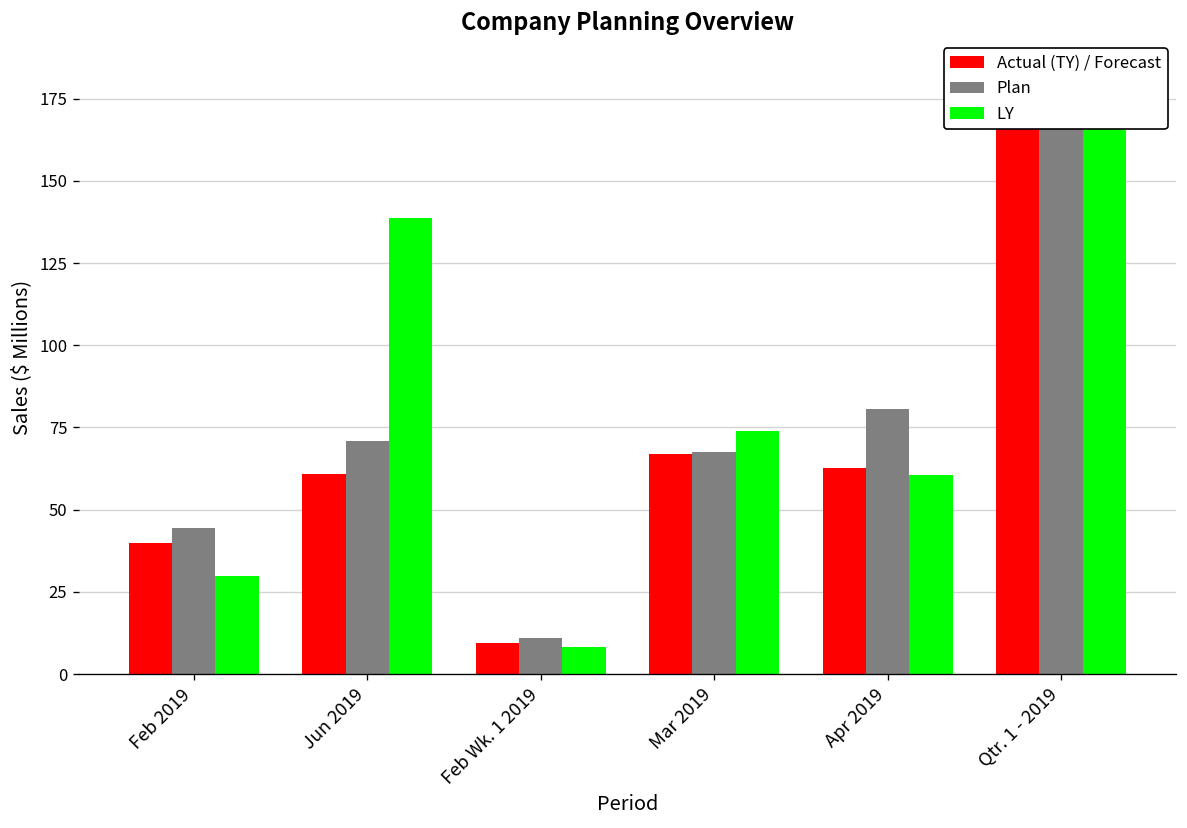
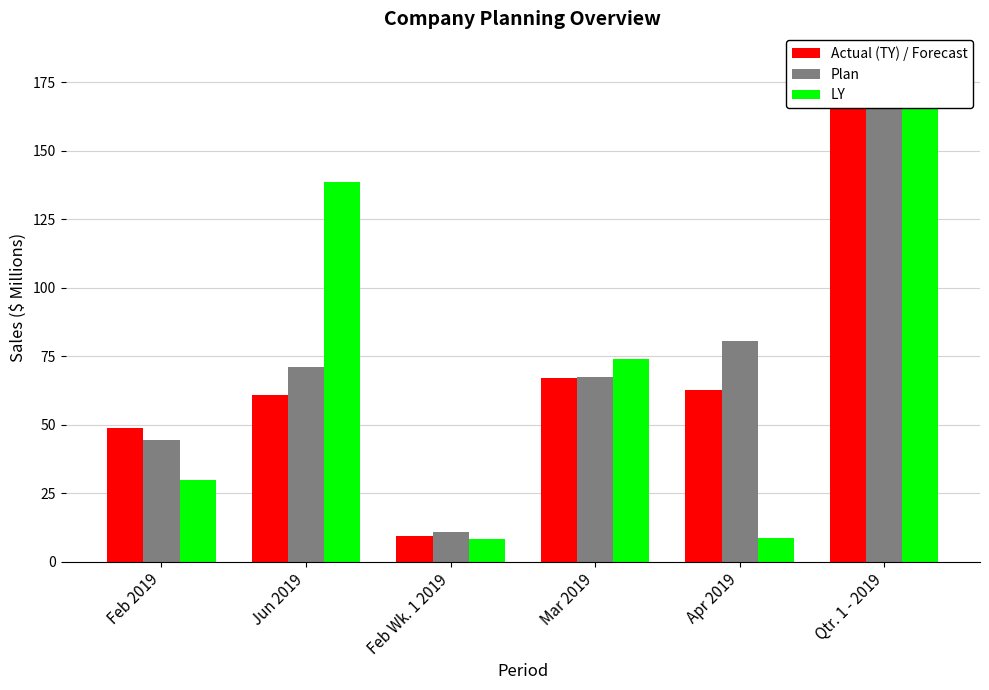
  {
    "Actual (TY) / Forecast": {
-     "Feb 2019": 40,
+     "Feb 2019": 49,
      "Jun 2019": 61,
      "Feb Wk. 1 2019": 10,
      "Mar 2019": 67,
      "Apr 2019": 63
    },
    "Plan": {
      "Feb 2019": 44,
      "Jun 2019": 71,
      "Feb Wk. 1 2019": 11,
      "Mar 2019": 67,
      "Apr 2019": 81
    },
    "LY": {
      "Feb 2019": 30,
      "Jun 2019": 139,
      "Feb Wk. 1 2019": 8,
      "Mar 2019": 74,
-     "Apr 2019": 61
+     "Apr 2019": 9
    }
  }
